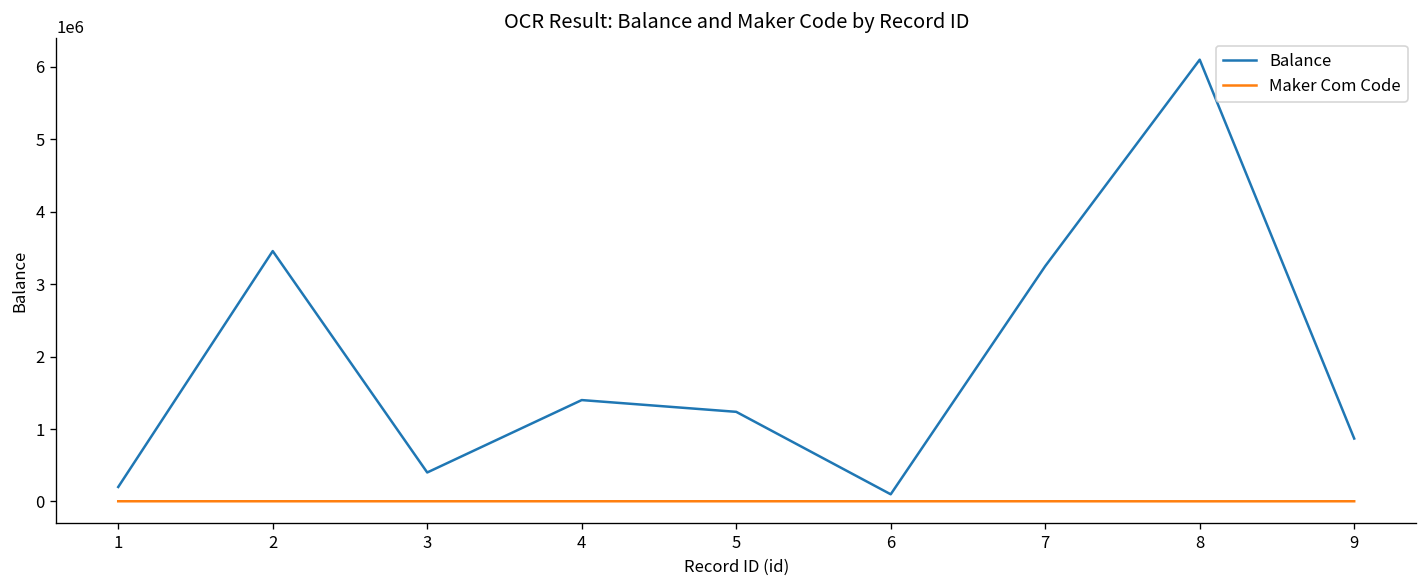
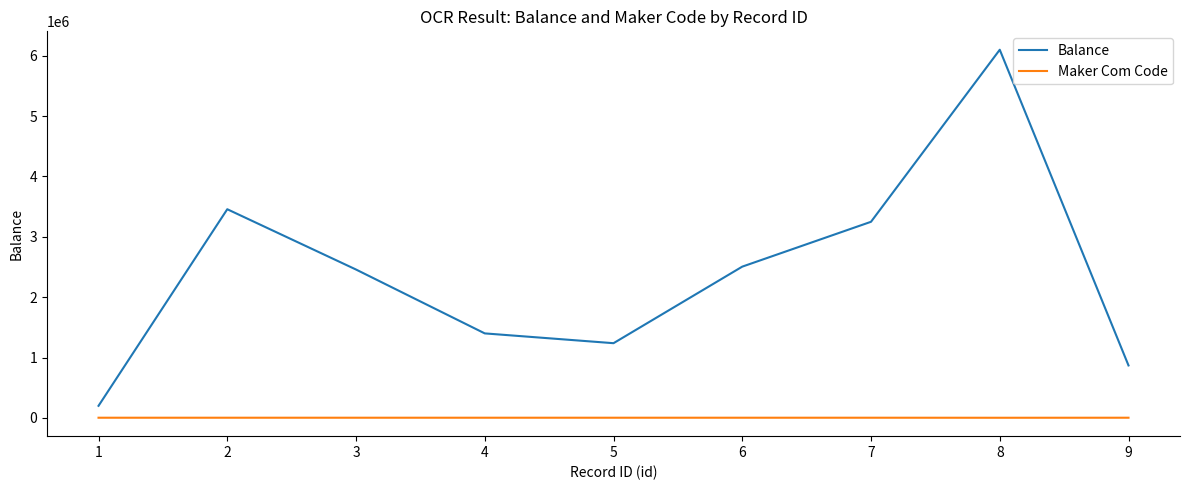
  {
    "Balance": {
      "1": 200000,
      "2": 3500000,
-     "3": 400000,
+     "3": 2500000,
      "4": 1400000,
      "5": 1200000,
-     "6": 100000,
+     "6": 2500000,
      "7": 3200000,
      "8": 6100000,
      "9": 900000
    },
    "Maker Com Code": {
      "1": 0,
      "2": 0,
      "3": 0,
      "4": 0,
      "5": 0,
      "6": 0,
      "7": 0,
      "8": 0,
      "9": 0
    }
  }
